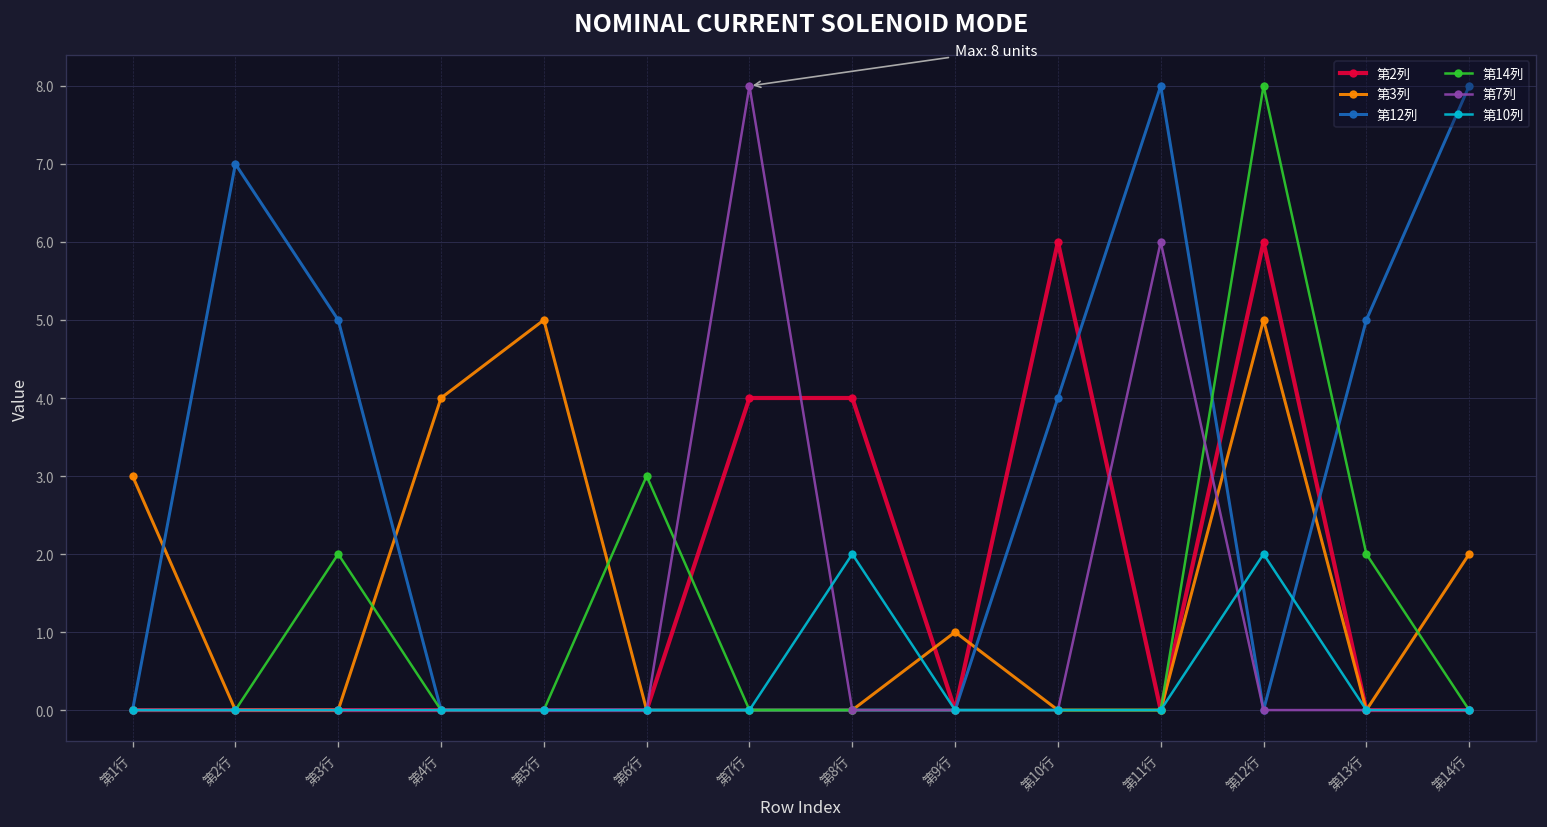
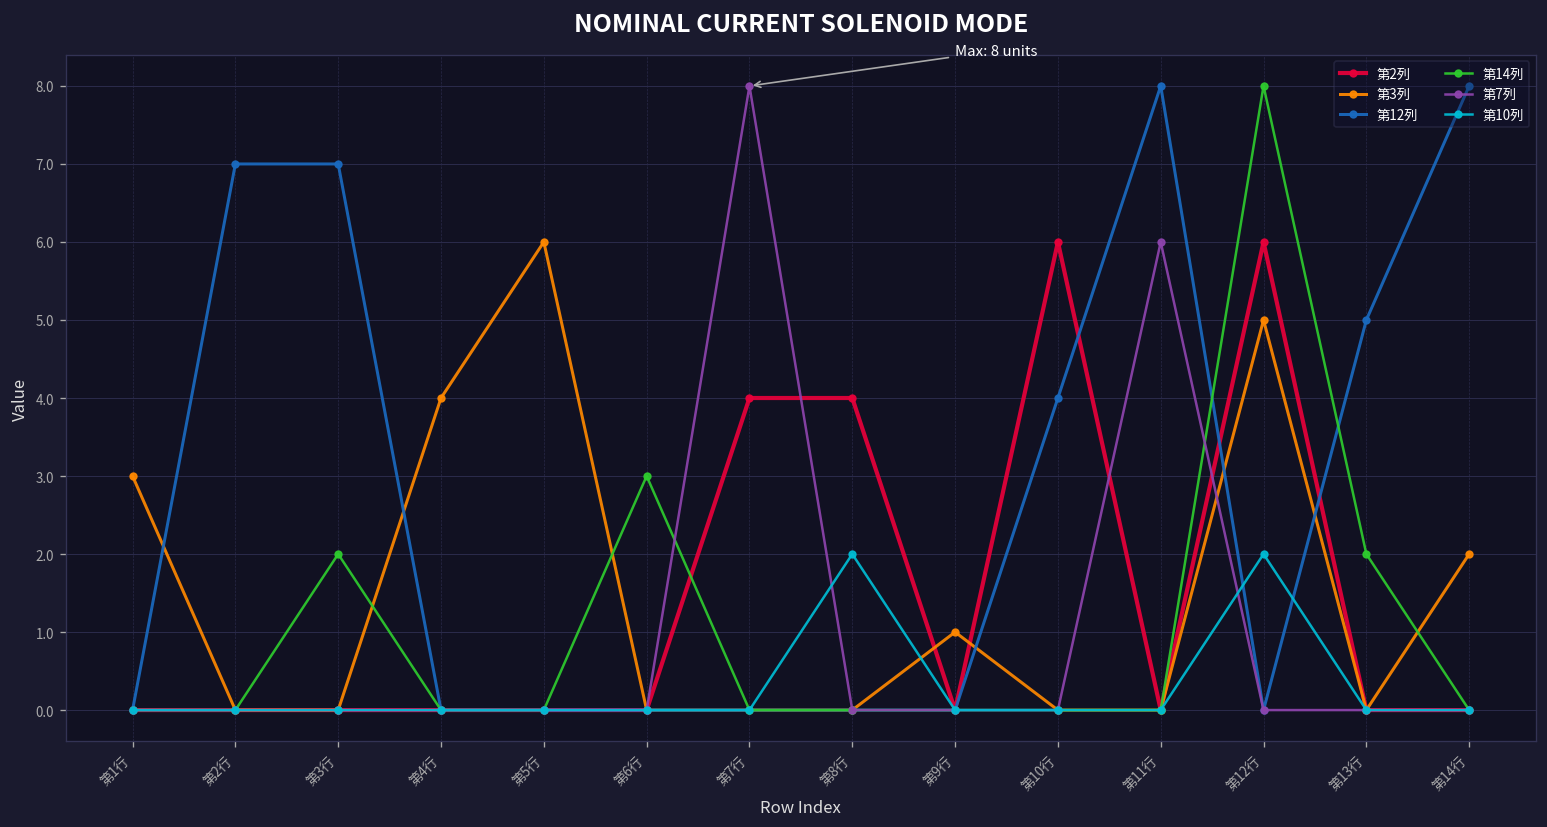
  {
    "第2列": {
      "第7行": 4,
      "第8行": 4,
      "第10行": 6,
      "第12行": 6
    },
    "第3列": {
      "第1行": 3,
      "第4行": 4,
-     "第5行": 5,
+     "第5行": 6,
      "第9行": 1,
      "第12行": 5,
      "第14行": 2
    },
    "第12列": {
      "第2行": 7,
-     "第3行": 5,
+     "第3行": 7,
      "第10行": 4,
      "第11行": 8,
      "第13行": 5
    },
    "第14列": {
      "第3行": 2,
      "第6行": 3,
      "第12行": 8,
      "第13行": 2
    },
    "第7列": {
      "第7行": 8
    },
    "第10列": {
      "第8行": 2,
      "第12行": 2
    }
  }
